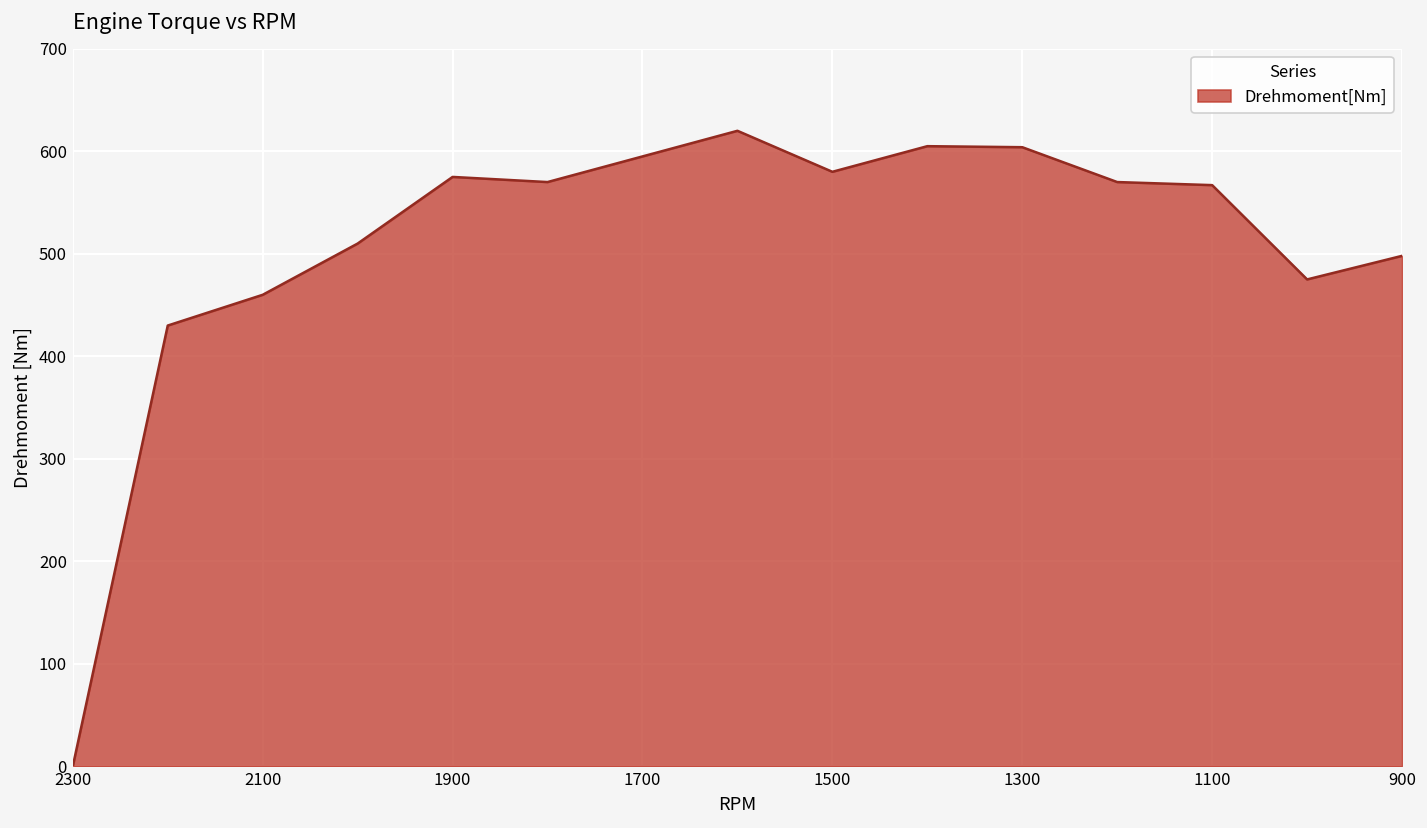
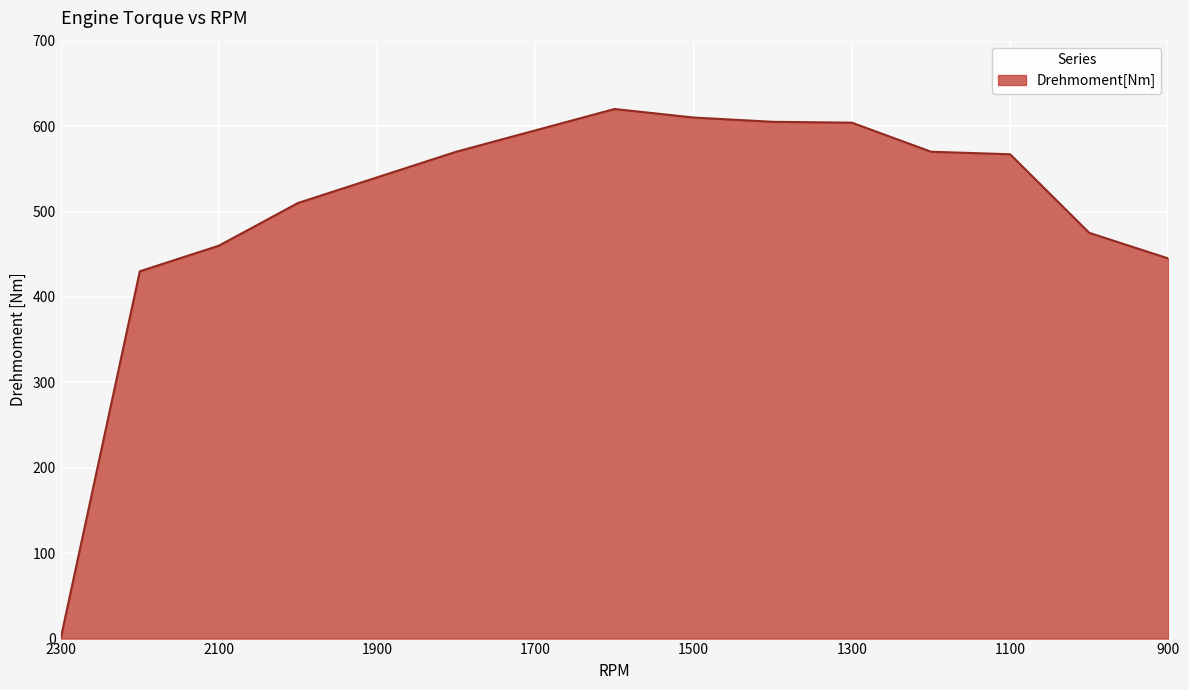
  {
    "2300": 0,
    "2100": 460,
-   "1900": 580,
+   "1900": 540,
    "1700": 600,
-   "1500": 580,
+   "1500": 610,
    "1300": 600,
    "1100": 570,
-   "900": 500
+   "900": 450
  }
